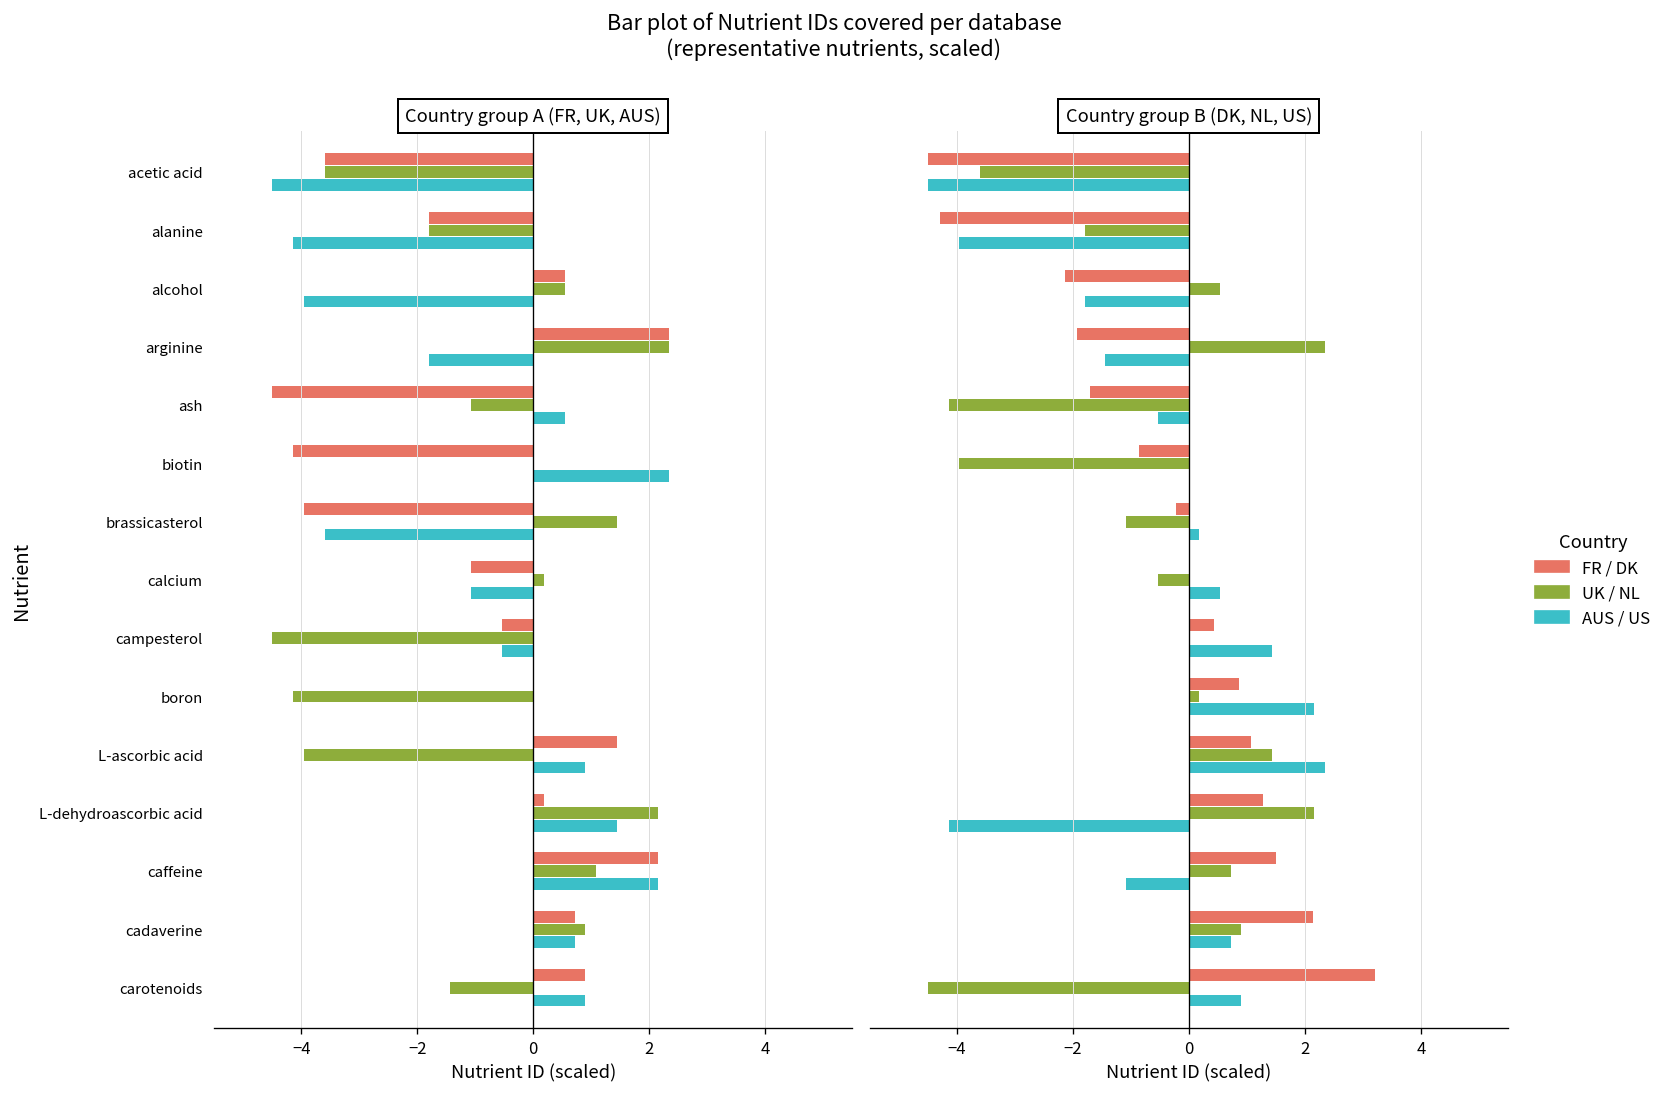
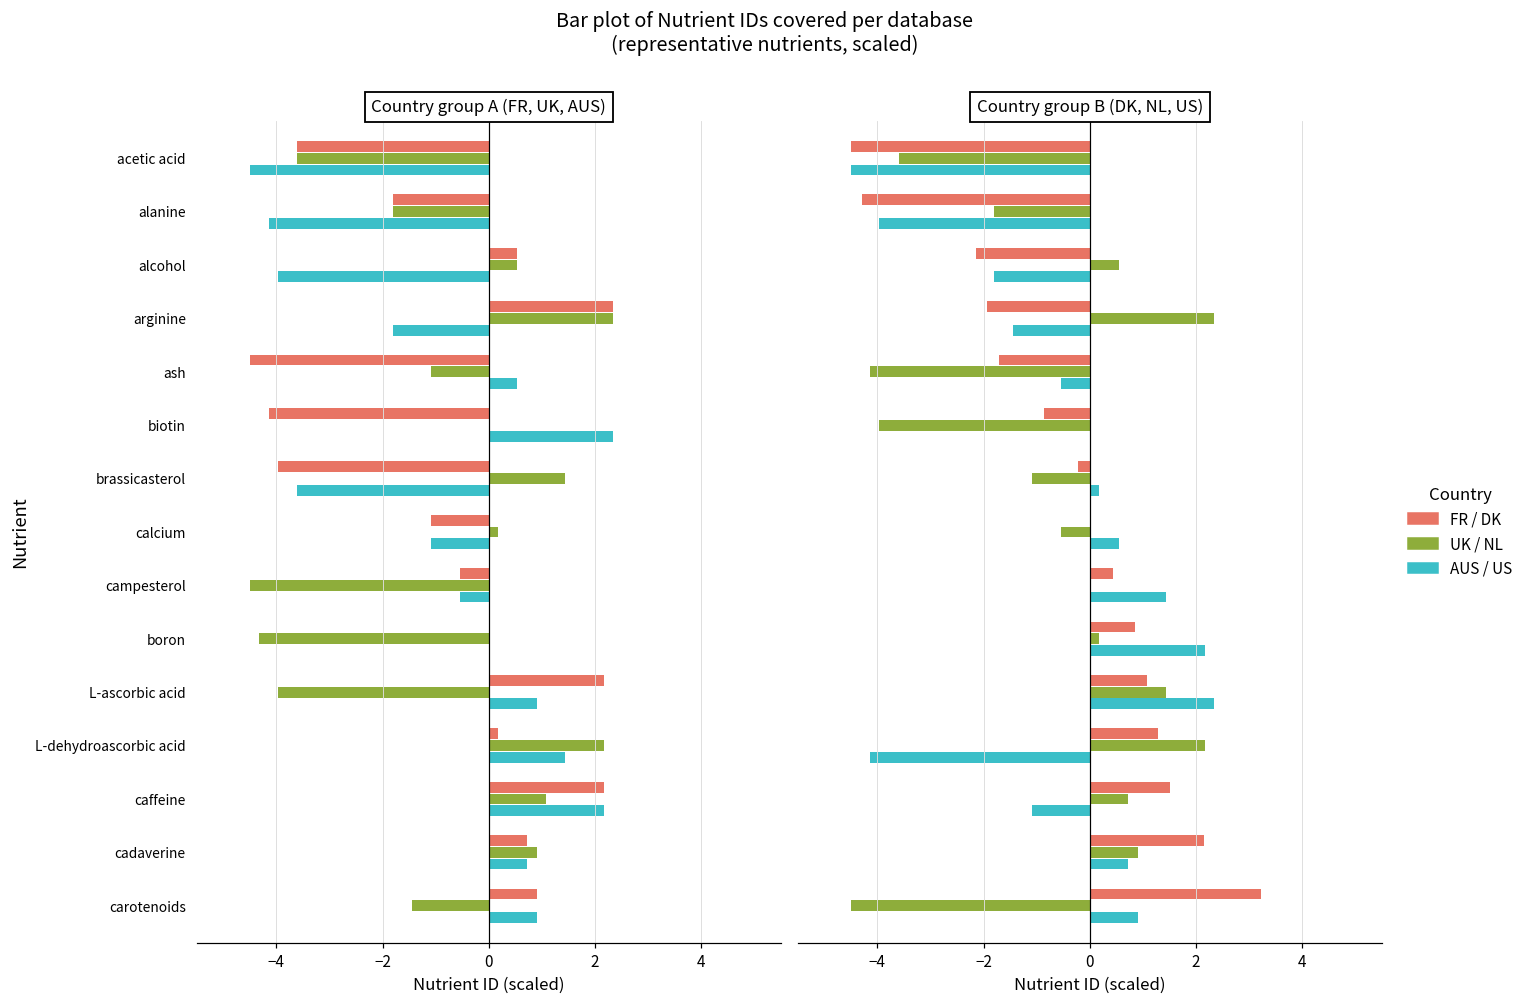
  {
    "Country group A (FR, UK, AUS)": {
      "FR / DK": {
        "acetic acid": -3.6,
        "alanine": -1.8,
        "alcohol": 0.5,
        "arginine": 2.3,
        "ash": -4.5,
        "biotin": -4.1,
        "brassicasterol": -4.0,
        "calcium": -1.1,
        "campesterol": -0.5,
        "boron": 0.0,
-       "L-ascorbic acid": 1.4,
+       "L-ascorbic acid": 2.2,
        "L-dehydroascorbic acid": 0.2,
        "caffeine": 2.2,
        "cadaverine": 0.7,
        "carotenoids": 0.9
      },
      "UK / NL": {
        "acetic acid": -3.6,
        "alanine": -1.8,
        "alcohol": 0.5,
        "arginine": 2.3,
        "ash": -1.1,
        "biotin": 0.0,
        "brassicasterol": 1.4,
        "calcium": 0.2,
        "campesterol": -4.5,
-       "boron": -4.1,
+       "boron": -4.3,
        "L-ascorbic acid": -4.0,
        "L-dehydroascorbic acid": 2.2,
        "caffeine": 1.1,
        "cadaverine": 0.9,
        "carotenoids": -1.4
      },
      "AUS / US": {
        "acetic acid": -4.5,
        "alanine": -4.1,
        "alcohol": -4.0,
        "arginine": -1.8,
        "ash": 0.5,
        "biotin": 2.3,
        "brassicasterol": -3.6,
        "calcium": -1.1,
        "campesterol": -0.5,
        "boron": 0.0,
        "L-ascorbic acid": 0.9,
        "L-dehydroascorbic acid": 1.4,
        "caffeine": 2.2,
        "cadaverine": 0.7,
        "carotenoids": 0.9
      }
    }
  }
